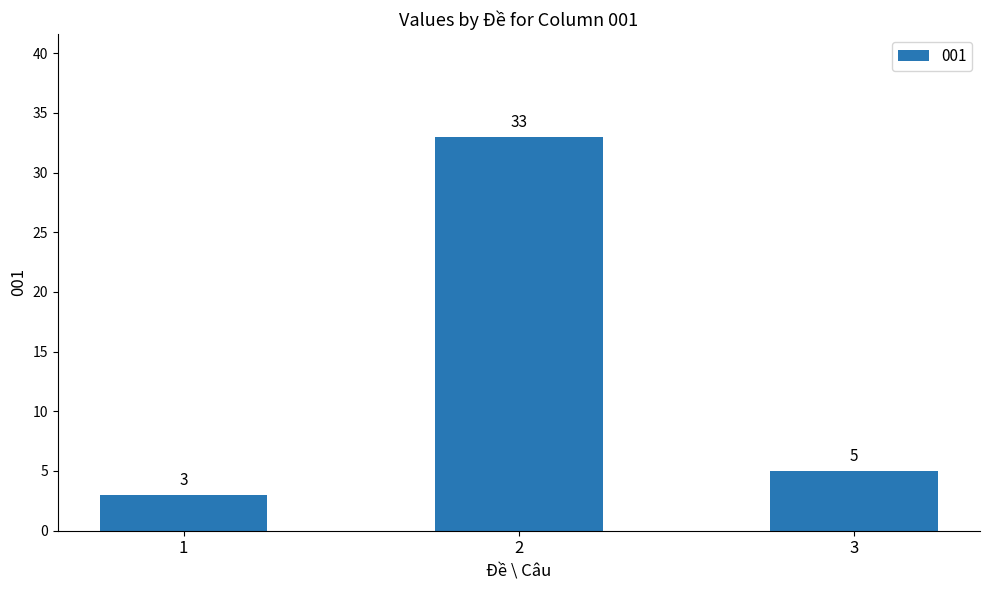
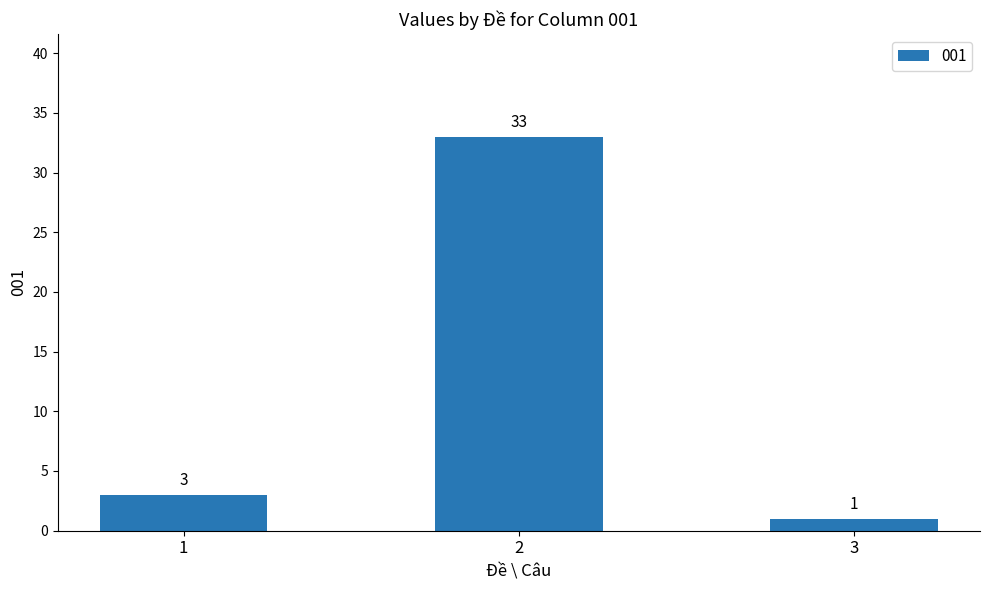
  {
    "1": 3,
    "2": 33,
-   "3": 5
+   "3": 1
  }
